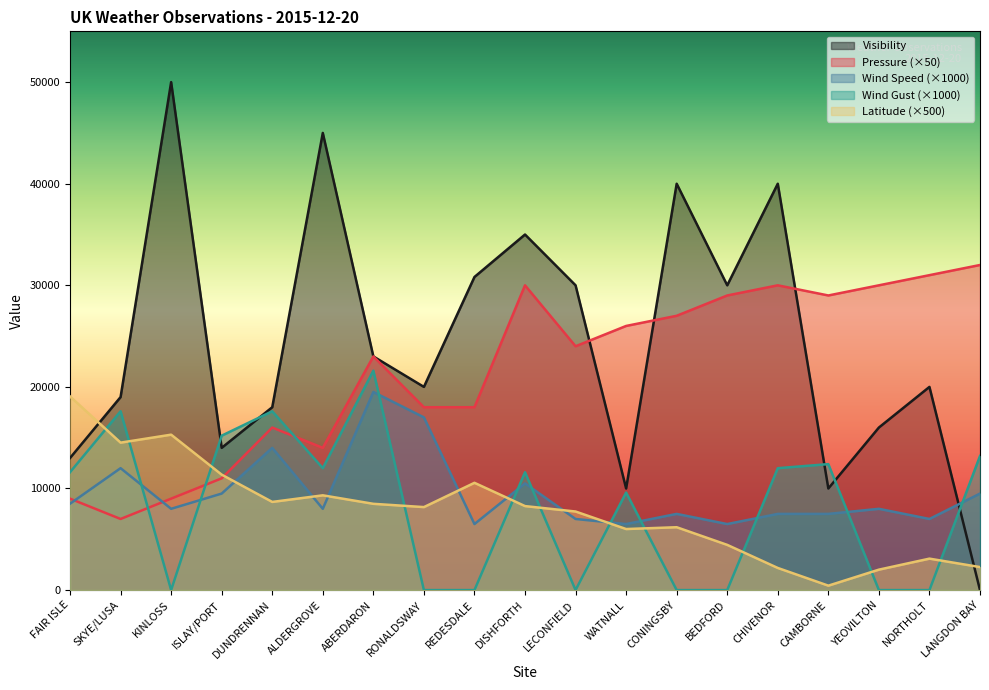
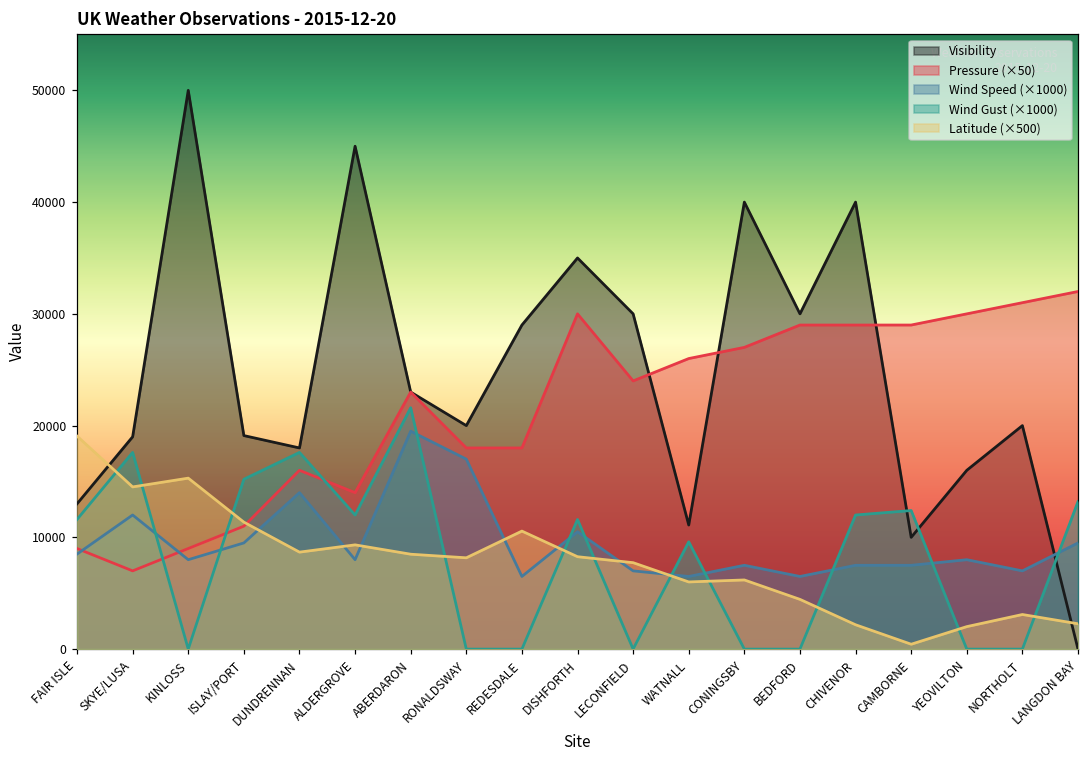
  {
    "Visibility": {
      "FAIR ISLE": 13000,
      "SKYE/LUSA": 19000,
      "KINLOSS": 50000,
-     "ISLAY/PORT": 14000,
+     "ISLAY/PORT": 19100,
      "DUNDRENNAN": 18000,
      "ALDERGROVE": 45000,
      "RONALDSWAY": 20000,
-     "REDESDALE": 30800,
+     "REDESDALE": 29000,
      "DISHFORTH": 35000,
      "LECONFIELD": 30000,
-     "WATNALL": 10000,
+     "WATNALL": 11100,
      "CONINGSBY": 40000,
      "BEDFORD": 30000,
      "CHIVENOR": 40000,
      "CAMBORNE": 10000,
      "YEOVILTON": 16000,
      "NORTHOLT": 20000,
      "LANGDON BAY": 0
    },
    "Pressure (×50)": {
      "FAIR ISLE": 9000,
      "SKYE/LUSA": 7000,
      "KINLOSS": 9000,
      "ISLAY/PORT": 11000,
      "DUNDRENNAN": 16000,
      "ALDERGROVE": 14000,
      "RONALDSWAY": 18000,
      "REDESDALE": 18000,
      "DISHFORTH": 30000,
      "LECONFIELD": 24000,
      "WATNALL": 26000,
      "CONINGSBY": 27000,
      "BEDFORD": 29000,
-     "CHIVENOR": 30000,
+     "CHIVENOR": 29000,
      "CAMBORNE": 29000,
      "YEOVILTON": 30000,
      "NORTHOLT": 31000,
      "LANGDON BAY": 32000
    },
    "Latitude (×500)": {
      "FAIR ISLE": 19100,
      "SKYE/LUSA": 14500,
      "KINLOSS": 15300,
      "ISLAY/PORT": 11400,
      "DUNDRENNAN": 8700,
      "ALDERGROVE": 9300,
      "ABERDARON": 8500,
      "RONALDSWAY": 8200,
      "REDESDALE": 10600,
      "DISHFORTH": 8300,
      "LECONFIELD": 7700,
      "WATNALL": 6000,
      "CONINGSBY": 6200,
      "BEDFORD": 4500,
      "CHIVENOR": 2200,
      "CAMBORNE": 400,
      "YEOVILTON": 2000,
      "NORTHOLT": 3100,
      "LANGDON BAY": 2300
    }
  }
